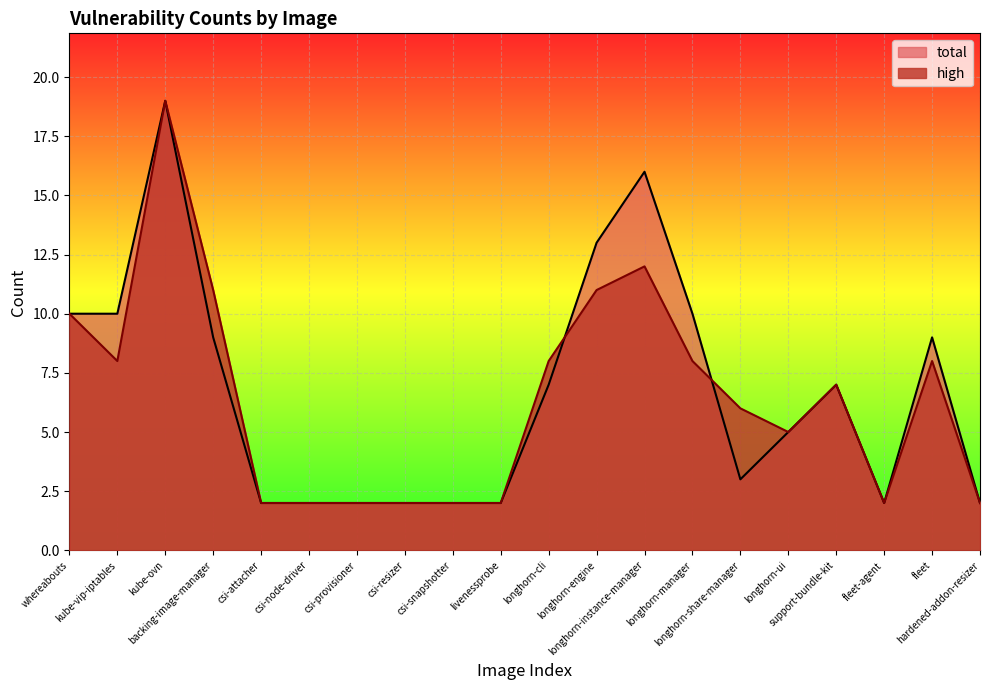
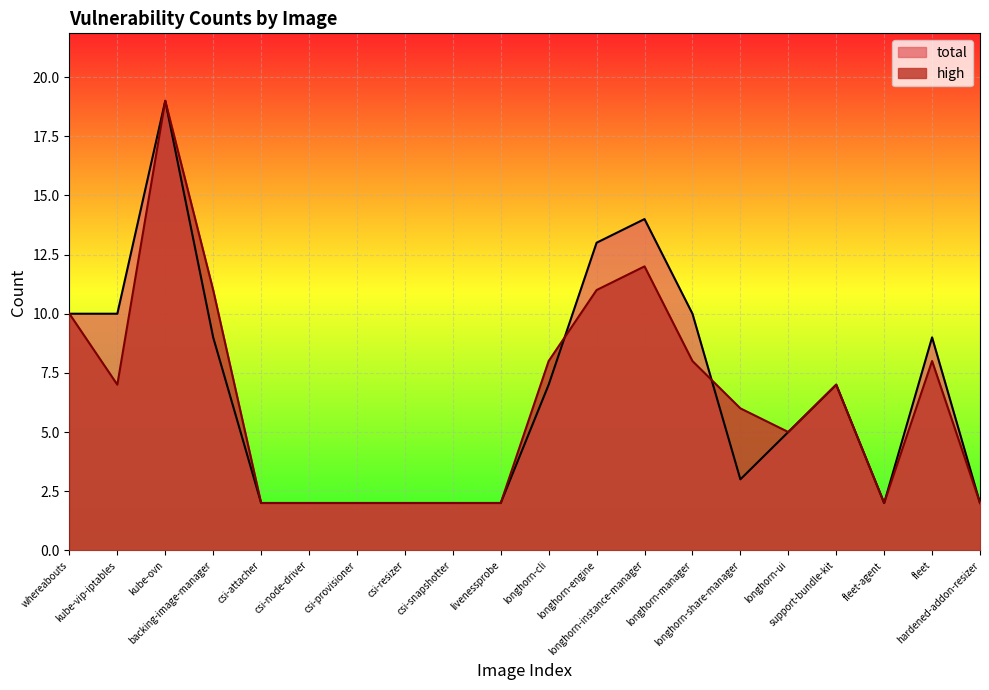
  {
    "total": {
      "kube-vip-iptables": 10,
      "backing-image-manager": 9,
      "longhorn-cli": 7,
      "longhorn-engine": 13,
-     "longhorn-instance-manager": 16,
+     "longhorn-instance-manager": 14,
      "longhorn-manager": 10,
      "longhorn-share-manager": 3,
      "fleet": 9
    },
    "high": {
-     "kube-vip-iptables": 8,
+     "kube-vip-iptables": 7,
      "backing-image-manager": 11,
      "longhorn-cli": 8,
      "longhorn-engine": 11,
      "longhorn-instance-manager": 12,
      "longhorn-manager": 8,
      "longhorn-share-manager": 6,
      "fleet": 8
    }
  }
